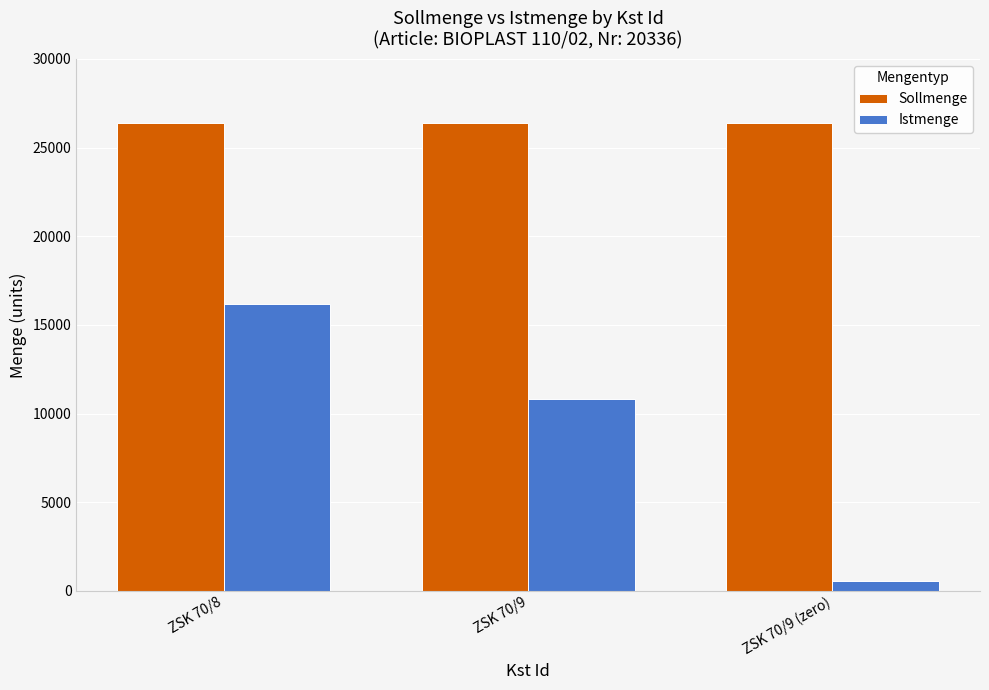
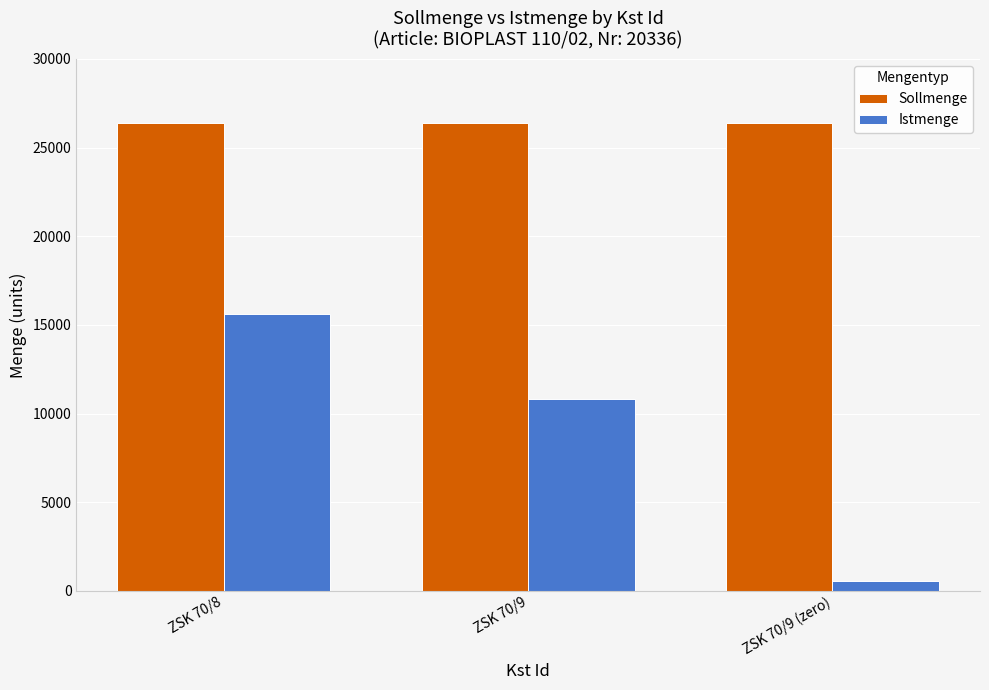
  {
    "Sollmenge": {
      "ZSK 70/8": 26400,
      "ZSK 70/9": 26400,
      "ZSK 70/9 (zero)": 26400
    },
    "Istmenge": {
-     "ZSK 70/8": 16200,
+     "ZSK 70/8": 15600,
      "ZSK 70/9": 10800,
      "ZSK 70/9 (zero)": 600
    }
  }
